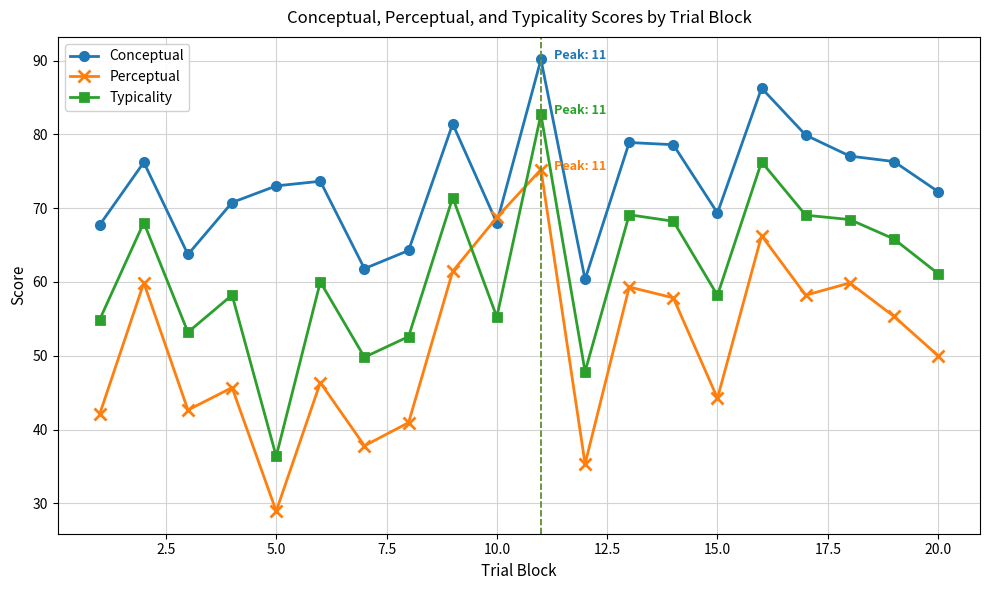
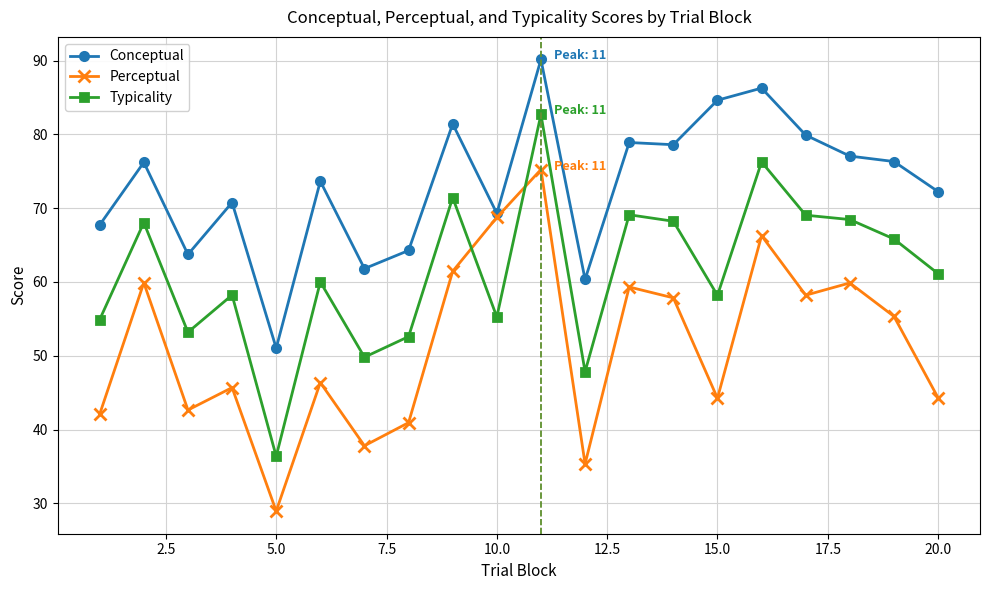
  {
    "Conceptual": {
-     "5.0": 73,
-     "10.0": 68,
-     "15.0": 69,
+     "5.0": 51,
+     "10.0": 69,
+     "15.0": 85,
      "20.0": 72
    },
    "Perceptual": {
      "5.0": 29,
      "10.0": 69,
      "15.0": 44,
-     "20.0": 50
+     "20.0": 44
    },
    "Typicality": {
      "5.0": 36,
      "10.0": 55,
      "15.0": 58,
      "20.0": 61
    }
  }
